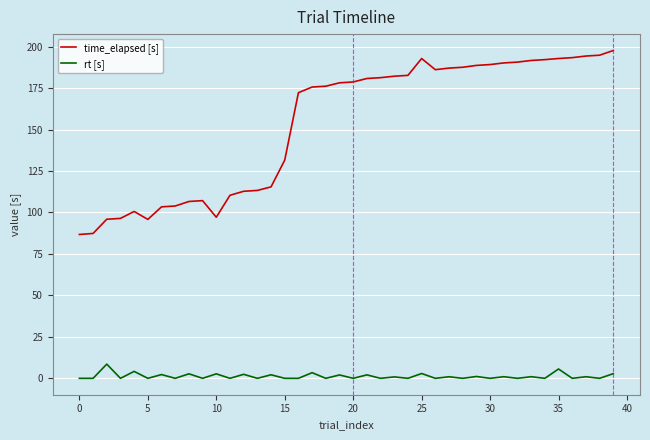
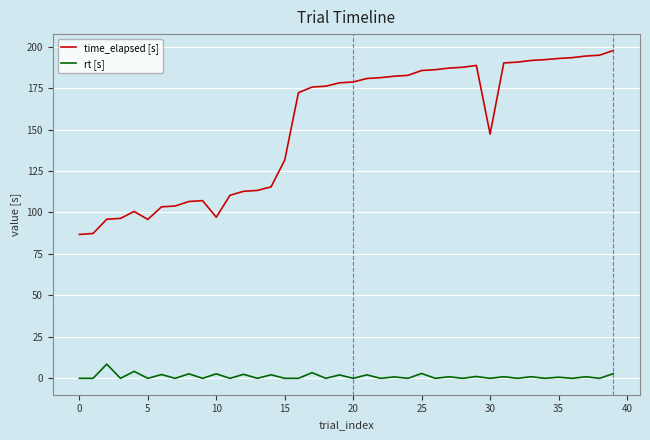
  {
    "time_elapsed [s]": {
      "0": 87,
      "5": 96,
      "10": 97,
      "15": 132,
      "20": 179,
-     "25": 193,
-     "30": 189,
+     "25": 186,
+     "30": 147,
      "35": 193
    },
    "rt [s]": {
      "0": 0,
      "5": 0,
      "10": 3,
      "15": 0,
      "20": 0,
      "25": 3,
      "30": 0,
-     "35": 6
+     "35": 1
    }
  }
